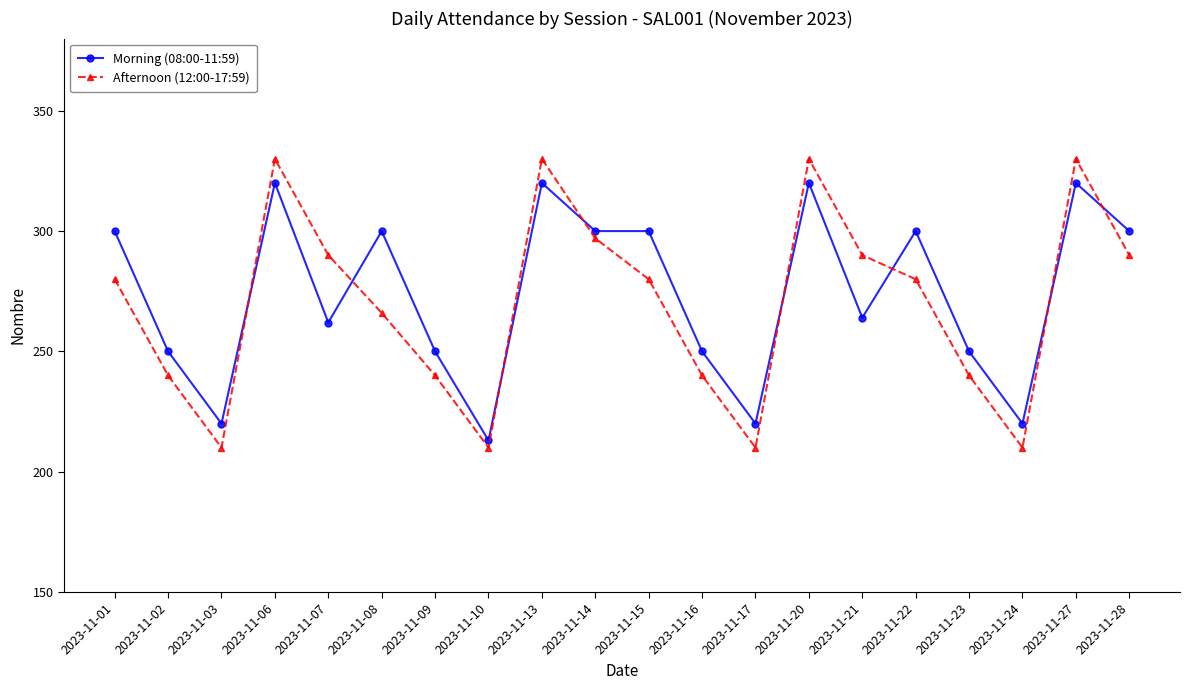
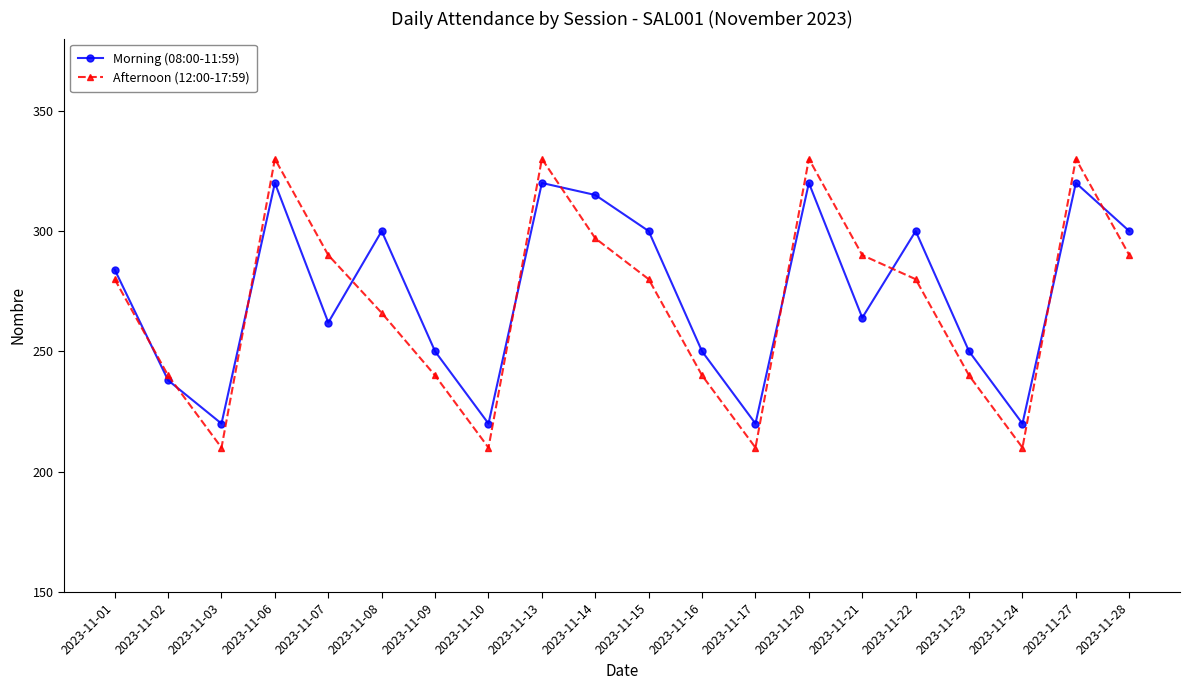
  {
    "Morning (08:00-11:59)": {
-     "2023-11-01": 300,
-     "2023-11-02": 250,
+     "2023-11-01": 284,
+     "2023-11-02": 238,
      "2023-11-03": 220,
      "2023-11-06": 320,
      "2023-11-07": 262,
      "2023-11-08": 300,
      "2023-11-09": 250,
-     "2023-11-10": 213,
+     "2023-11-10": 220,
      "2023-11-13": 320,
-     "2023-11-14": 300,
+     "2023-11-14": 315,
      "2023-11-15": 300,
      "2023-11-16": 250,
      "2023-11-17": 220,
      "2023-11-20": 320,
      "2023-11-21": 264,
      "2023-11-22": 300,
      "2023-11-23": 250,
      "2023-11-24": 220,
      "2023-11-27": 320,
      "2023-11-28": 300
    },
    "Afternoon (12:00-17:59)": {
      "2023-11-01": 280,
      "2023-11-02": 240,
      "2023-11-03": 210,
      "2023-11-06": 330,
      "2023-11-07": 290,
      "2023-11-08": 266,
      "2023-11-09": 240,
      "2023-11-10": 210,
      "2023-11-13": 330,
      "2023-11-14": 297,
      "2023-11-15": 280,
      "2023-11-16": 240,
      "2023-11-17": 210,
      "2023-11-20": 330,
      "2023-11-21": 290,
      "2023-11-22": 280,
      "2023-11-23": 240,
      "2023-11-24": 210,
      "2023-11-27": 330,
      "2023-11-28": 290
    }
  }
